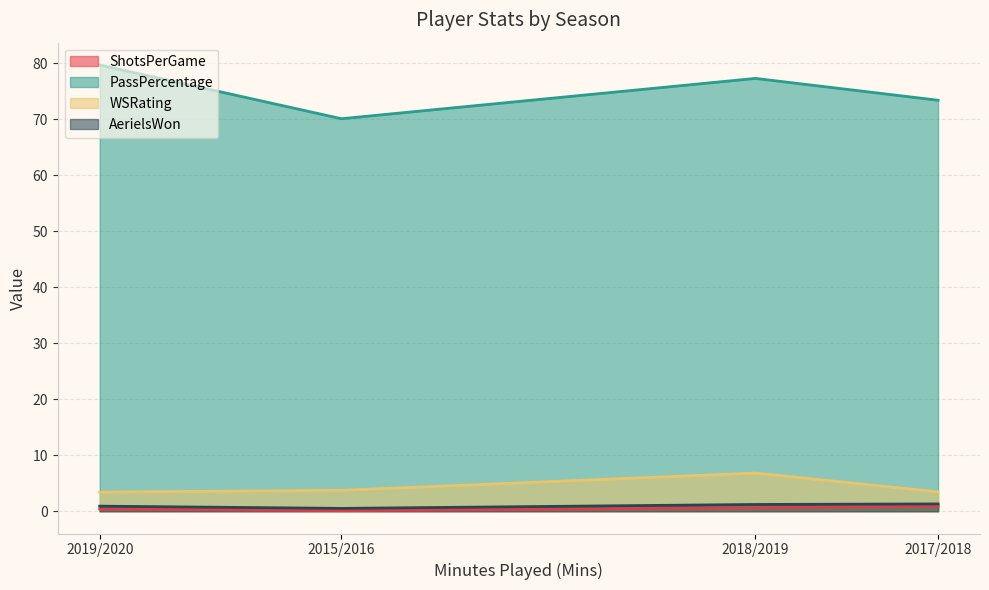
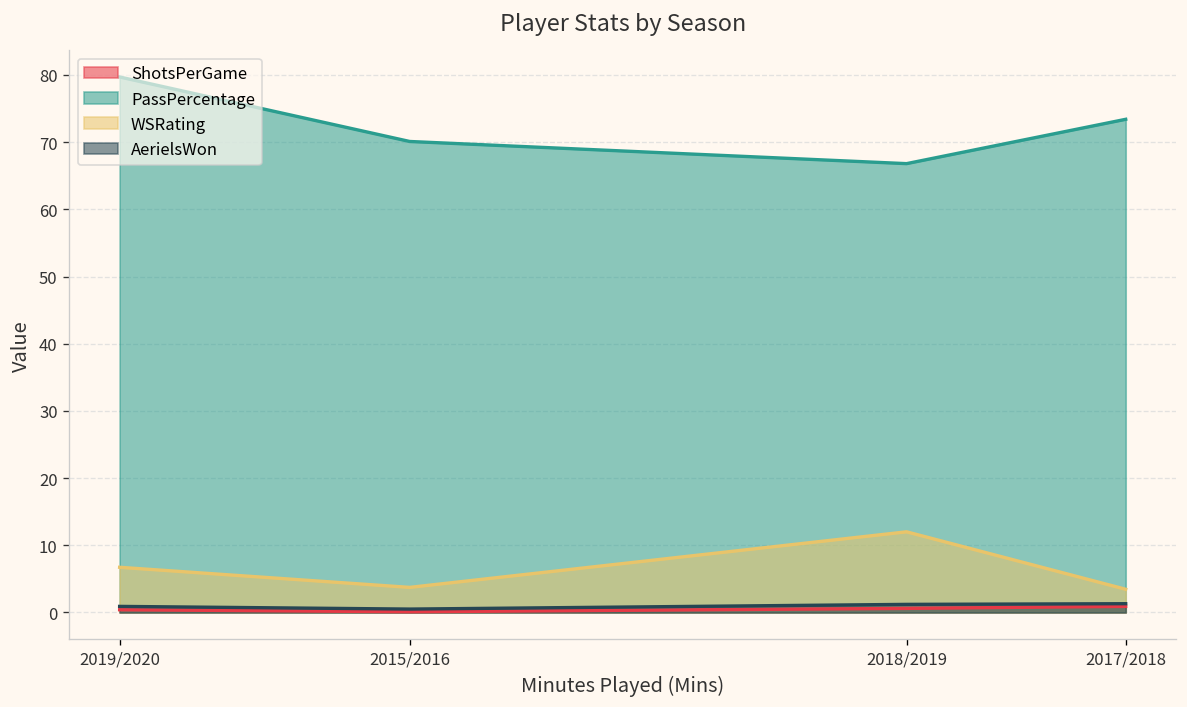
  {
    "ShotsPerGame": {
      "2019/2020": 0,
      "2018/2019": 1
    },
    "PassPercentage": {
      "2015/2016": 70,
-     "2018/2019": 77,
+     "2018/2019": 67,
      "2017/2018": 73
    },
    "WSRating": {
-     "2019/2020": 3,
+     "2019/2020": 7,
      "2015/2016": 4,
-     "2018/2019": 7,
+     "2018/2019": 12,
      "2017/2018": 3
    },
    "AerielsWon": {
      "2019/2020": 1,
      "2018/2019": 1
    }
  }
